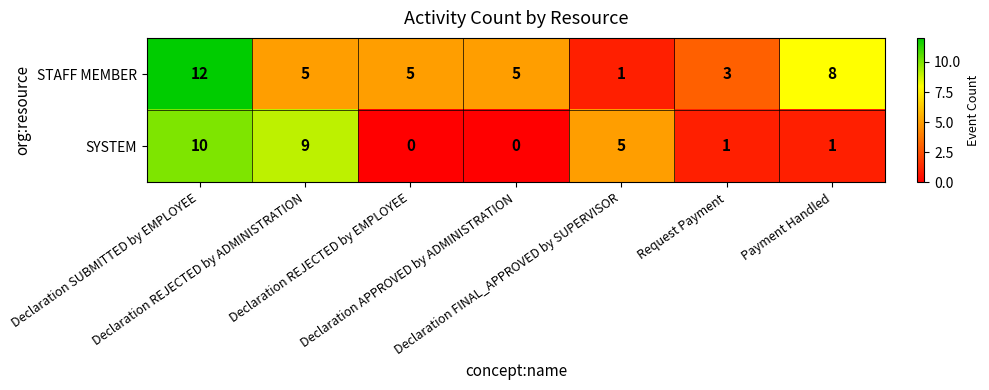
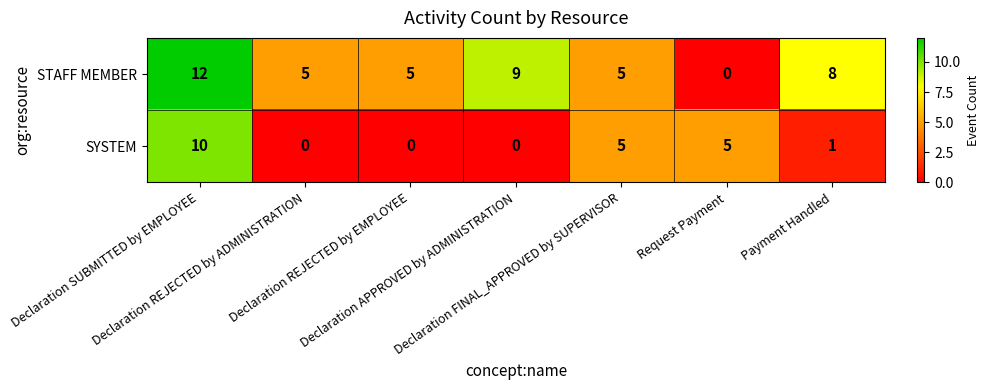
  {
    "STAFF MEMBER": {
      "Declaration SUBMITTED by EMPLOYEE": 12,
      "Declaration REJECTED by ADMINISTRATION": 5,
      "Declaration REJECTED by EMPLOYEE": 5,
-     "Declaration APPROVED by ADMINISTRATION": 5,
-     "Declaration FINAL_APPROVED by SUPERVISOR": 1,
-     "Request Payment": 3,
+     "Declaration APPROVED by ADMINISTRATION": 9,
+     "Declaration FINAL_APPROVED by SUPERVISOR": 5,
+     "Request Payment": 0,
      "Payment Handled": 8
    },
    "SYSTEM": {
      "Declaration SUBMITTED by EMPLOYEE": 10,
-     "Declaration REJECTED by ADMINISTRATION": 9,
+     "Declaration REJECTED by ADMINISTRATION": 0,
      "Declaration REJECTED by EMPLOYEE": 0,
      "Declaration APPROVED by ADMINISTRATION": 0,
      "Declaration FINAL_APPROVED by SUPERVISOR": 5,
-     "Request Payment": 1,
+     "Request Payment": 5,
      "Payment Handled": 1
    }
  }
